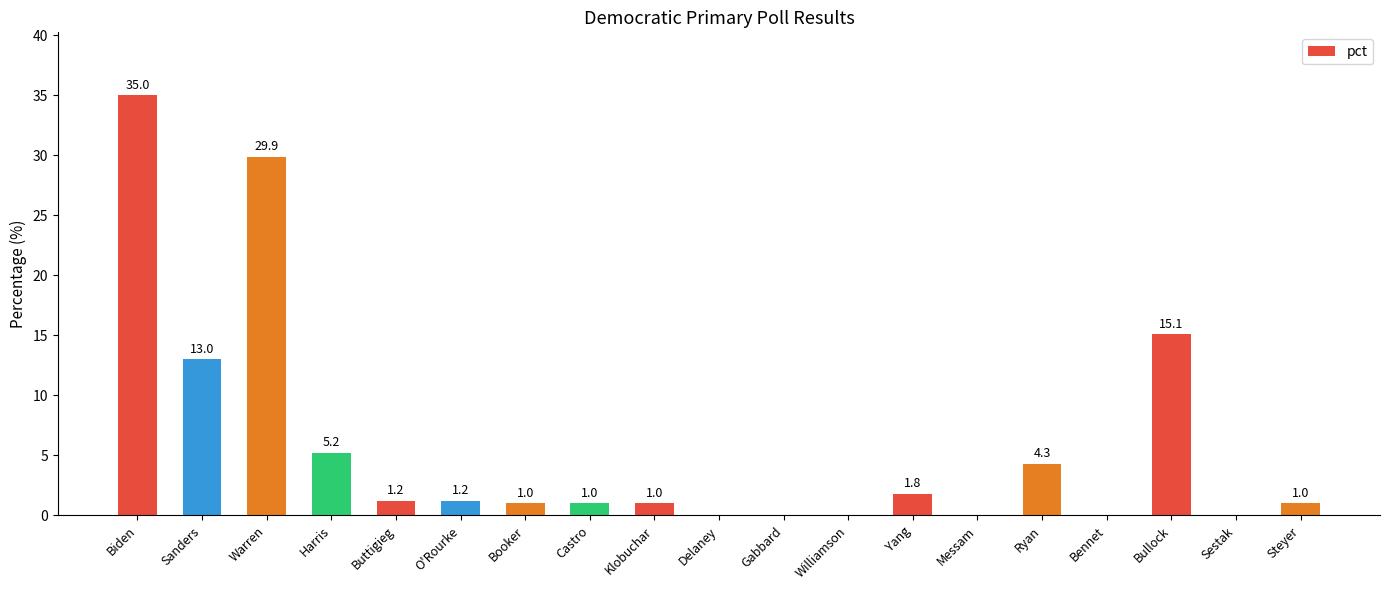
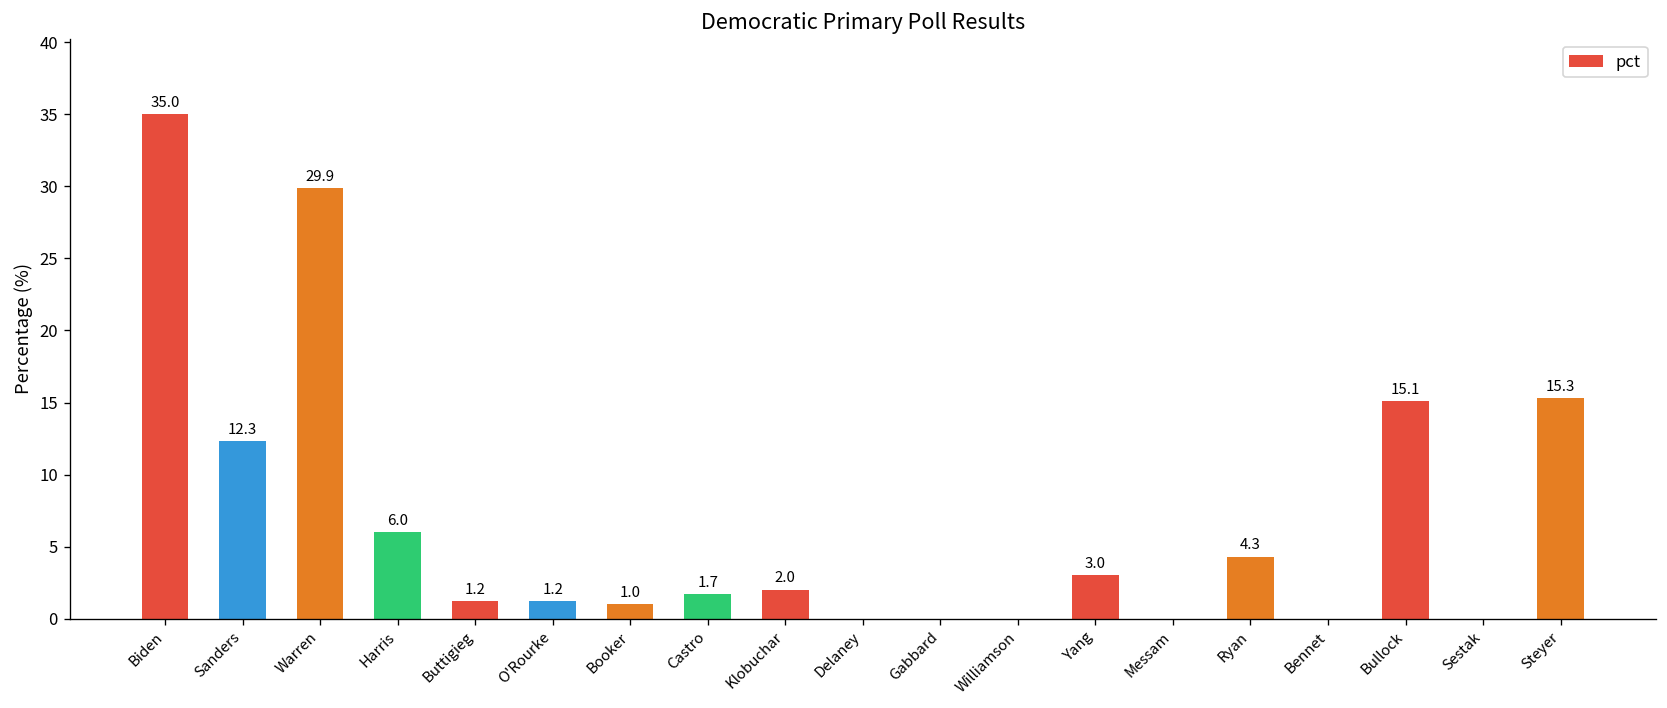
  {
    "Biden": 35.0,
-   "Sanders": 13.0,
+   "Sanders": 12.3,
    "Warren": 29.9,
-   "Harris": 5.2,
+   "Harris": 6.0,
    "Buttigieg": 1.2,
    "O'Rourke": 1.2,
    "Booker": 1.0,
-   "Castro": 1.0,
-   "Klobuchar": 1.0,
-   "Yang": 1.8,
+   "Castro": 1.7,
+   "Klobuchar": 2.0,
+   "Yang": 3.0,
    "Ryan": 4.3,
    "Bullock": 15.1,
-   "Steyer": 1.0
+   "Steyer": 15.3
  }
